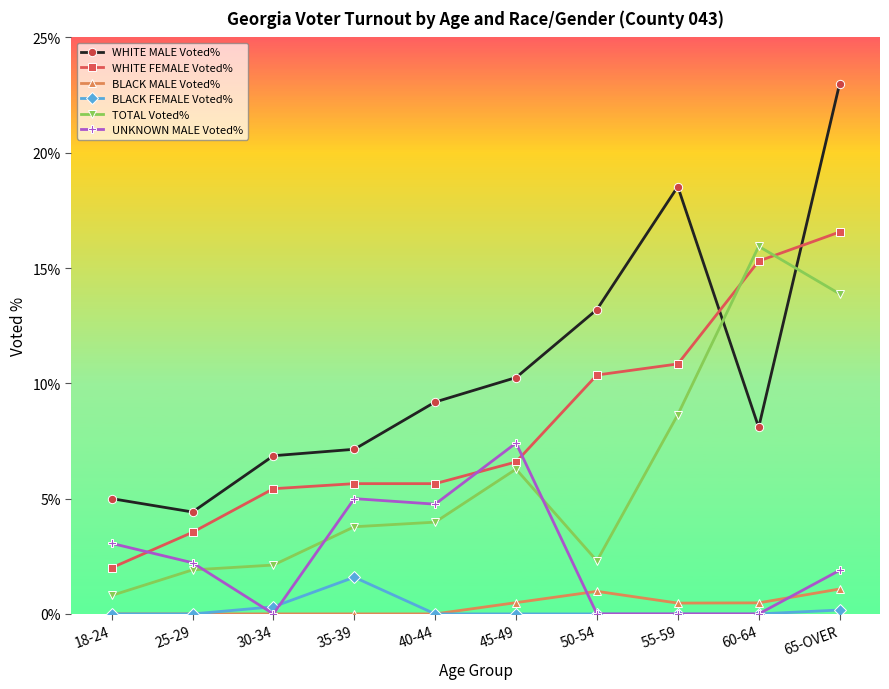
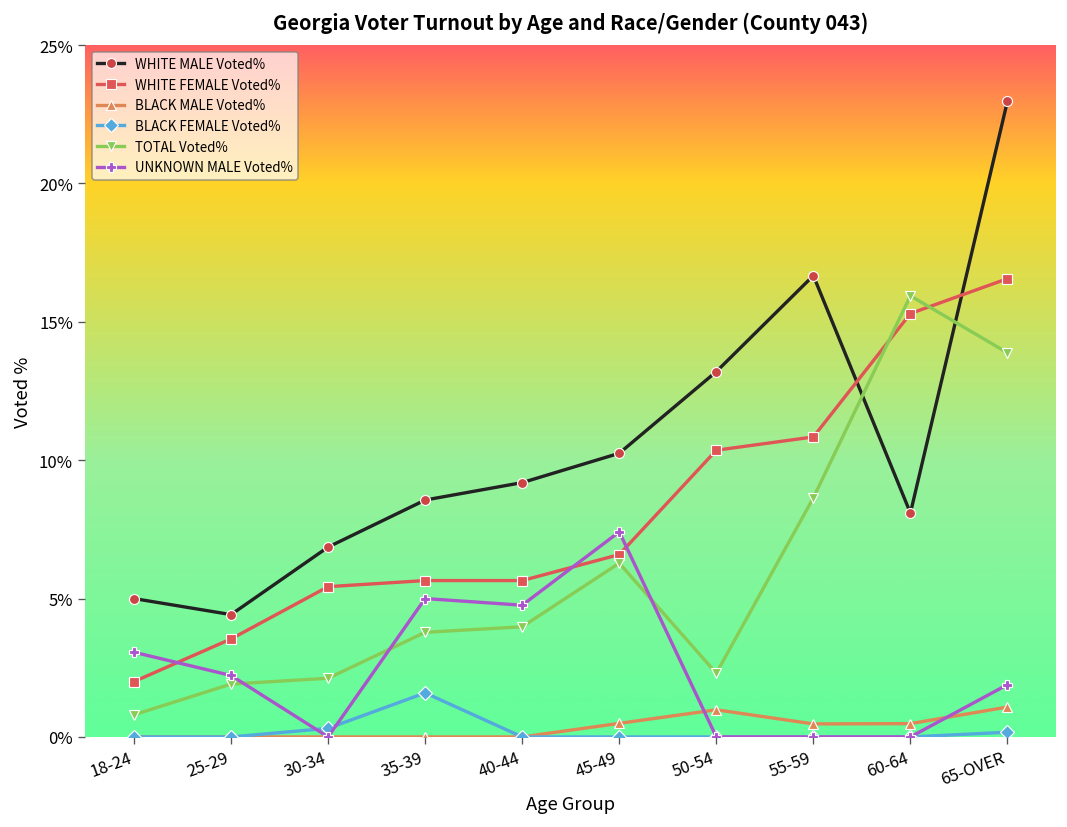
  {
    "WHITE MALE Voted%": {
      "18-24": "5.0%",
      "25-29": "4.4%",
      "30-34": "6.9%",
-     "35-39": "7.1%",
+     "35-39": "8.6%",
      "40-44": "9.2%",
      "45-49": "10.3%",
      "50-54": "13.2%",
-     "55-59": "18.5%",
+     "55-59": "16.7%",
      "60-64": "8.1%",
      "65-OVER": "23.0%"
    },
    "BLACK FEMALE Voted%": {
      "30-34": "0.3%",
      "35-39": "1.6%",
      "45-49": "0.0%",
      "65-OVER": "0.2%"
    },
    "TOTAL Voted%": {
      "18-24": "0.8%",
      "25-29": "1.9%",
      "30-34": "2.1%",
      "35-39": "3.8%",
      "40-44": "4.0%",
      "45-49": "6.3%",
      "50-54": "2.3%",
      "55-59": "8.6%",
      "60-64": "15.9%",
      "65-OVER": "13.9%"
    },
    "UNKNOWN MALE Voted%": {
      "18-24": "3.1%",
      "25-29": "2.2%",
      "35-39": "5.0%",
      "40-44": "4.8%",
      "45-49": "7.4%",
      "65-OVER": "1.9%"
    }
  }
